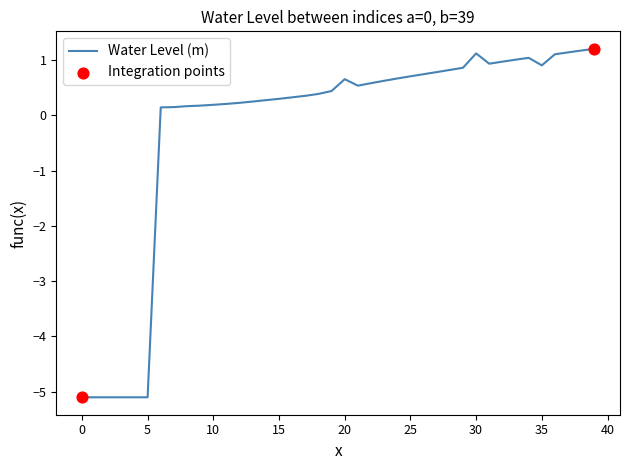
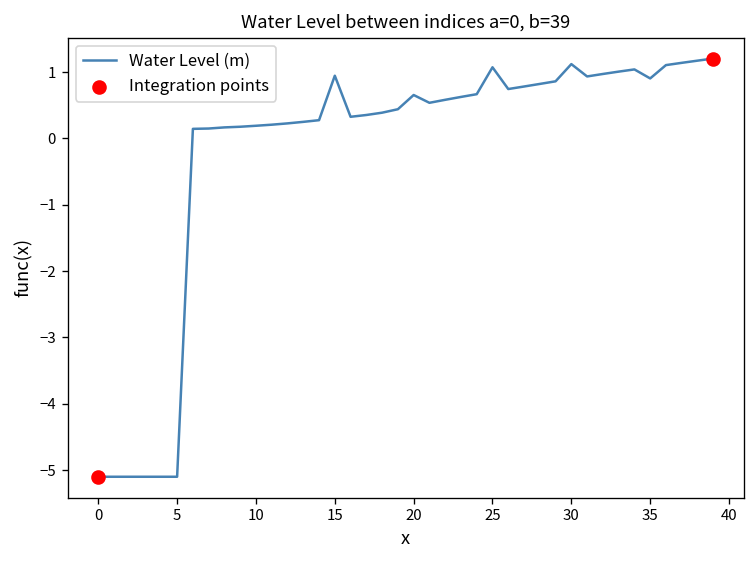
  {
    "Water Level (m)": {
      "5": -5.1,
      "10": 0.2,
-     "15": 0.3,
+     "15": 0.9,
      "20": 0.7,
-     "25": 0.7,
+     "25": 1.1,
      "30": 1.1,
      "35": 0.9
    }
  }
